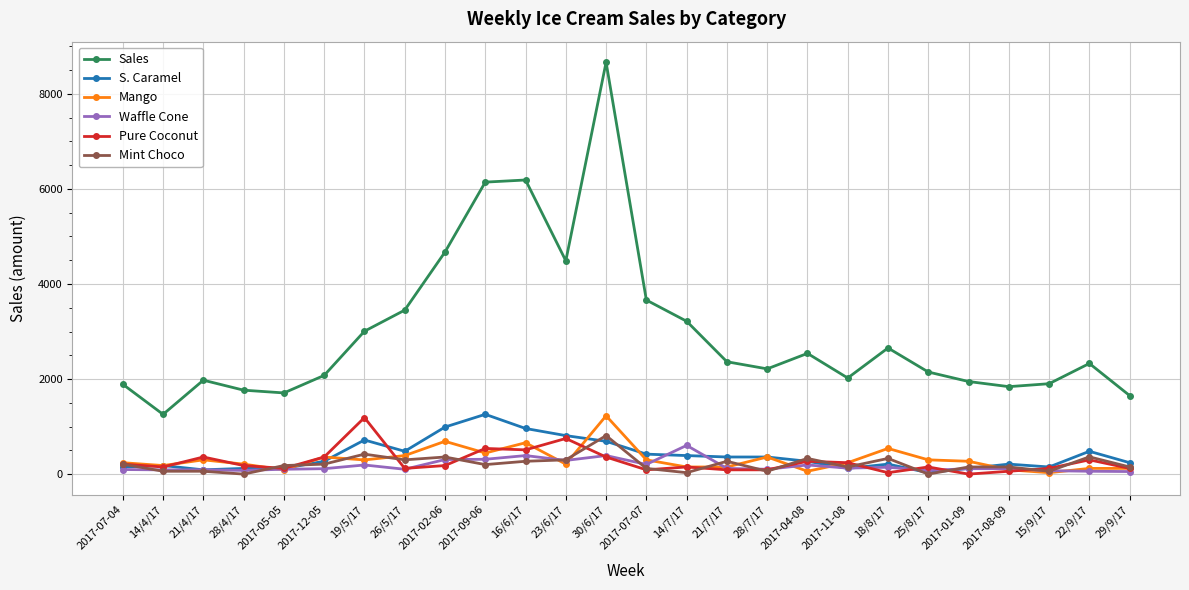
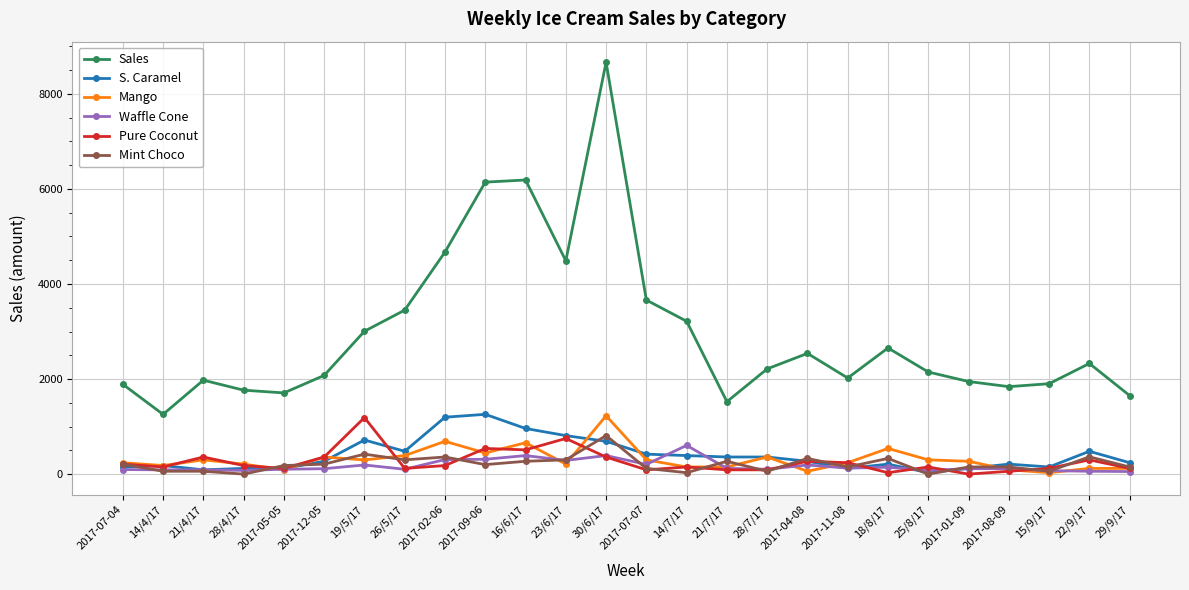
  {
    "Sales": {
      "2017-07-04": 1900,
      "14/4/17": 1300,
      "21/4/17": 2000,
      "28/4/17": 1800,
      "2017-05-05": 1700,
      "2017-12-05": 2100,
      "19/5/17": 3000,
      "26/5/17": 3500,
      "2017-02-06": 4700,
      "2017-09-06": 6100,
      "16/6/17": 6200,
      "23/6/17": 4500,
      "30/6/17": 8700,
      "2017-07-07": 3700,
      "14/7/17": 3200,
-     "21/7/17": 2400,
+     "21/7/17": 1500,
      "28/7/17": 2200,
      "2017-04-08": 2500,
      "2017-11-08": 2000,
      "18/8/17": 2700,
      "25/8/17": 2100,
      "2017-01-09": 1900,
      "2017-08-09": 1800,
      "15/9/17": 1900,
      "22/9/17": 2300,
      "29/9/17": 1700
    },
    "S. Caramel": {
      "2017-12-05": 300,
      "19/5/17": 700,
      "26/5/17": 500,
-     "2017-02-06": 1000,
+     "2017-02-06": 1200,
      "2017-09-06": 1300,
      "16/6/17": 1000,
      "23/6/17": 800,
      "30/6/17": 700,
      "2017-07-07": 400,
      "14/7/17": 400,
      "21/7/17": 400,
      "18/8/17": 200,
      "2017-08-09": 200,
      "22/9/17": 500,
      "29/9/17": 200
    },
    "Mango": {
      "21/4/17": 300,
      "19/5/17": 300,
      "26/5/17": 400,
      "2017-02-06": 700,
      "2017-09-06": 400,
      "16/6/17": 700,
      "23/6/17": 200,
      "30/6/17": 1200,
      "2017-07-07": 300,
      "2017-04-08": 100,
      "18/8/17": 500,
      "25/8/17": 300,
      "2017-01-09": 300,
      "22/9/17": 100
    },
    "Waffle Cone": {
      "2017-12-05": 100,
      "19/5/17": 200,
      "2017-02-06": 300,
      "2017-09-06": 300,
      "16/6/17": 400,
      "2017-07-07": 200,
      "14/7/17": 600,
      "2017-04-08": 200,
      "18/8/17": 100,
      "22/9/17": 100,
      "29/9/17": 100
    },
    "Pure Coconut": {
      "21/4/17": 400,
      "19/5/17": 1200,
      "2017-02-06": 200,
      "2017-09-06": 500,
      "16/6/17": 500,
      "23/6/17": 800,
      "18/8/17": 0,
      "25/8/17": 200,
      "2017-01-09": 0,
      "22/9/17": 300
    },
    "Mint Choco": {
      "28/4/17": 0,
      "2017-05-05": 200,
      "2017-12-05": 200,
      "19/5/17": 400,
      "26/5/17": 300,
      "2017-02-06": 400,
      "2017-09-06": 200,
      "16/6/17": 300,
      "30/6/17": 800,
      "14/7/17": 0,
      "21/7/17": 300,
      "2017-04-08": 300,
      "18/8/17": 300,
      "22/9/17": 400
    }
  }
